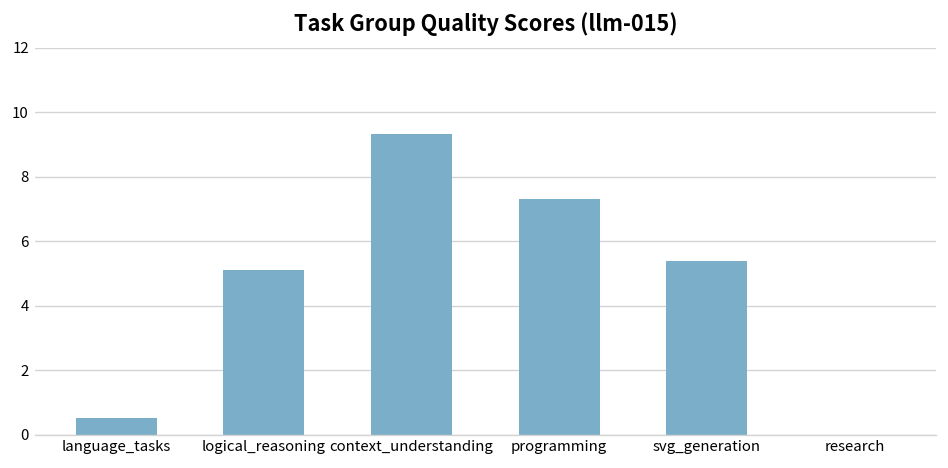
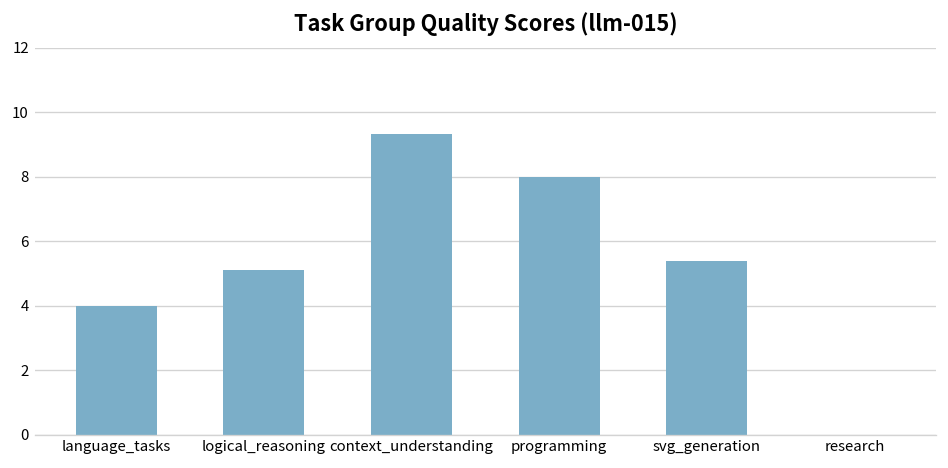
  {
-   "language_tasks": 0.5,
+   "language_tasks": 4.0,
    "logical_reasoning": 5.1,
    "context_understanding": 9.3,
-   "programming": 7.3,
+   "programming": 8.0,
    "svg_generation": 5.4,
    "research": 0.0
  }
